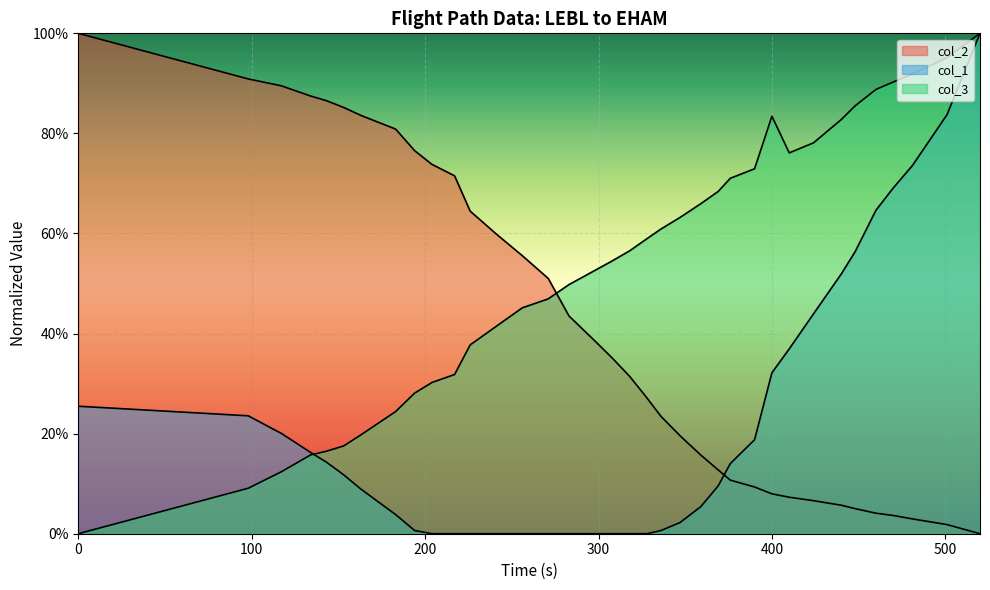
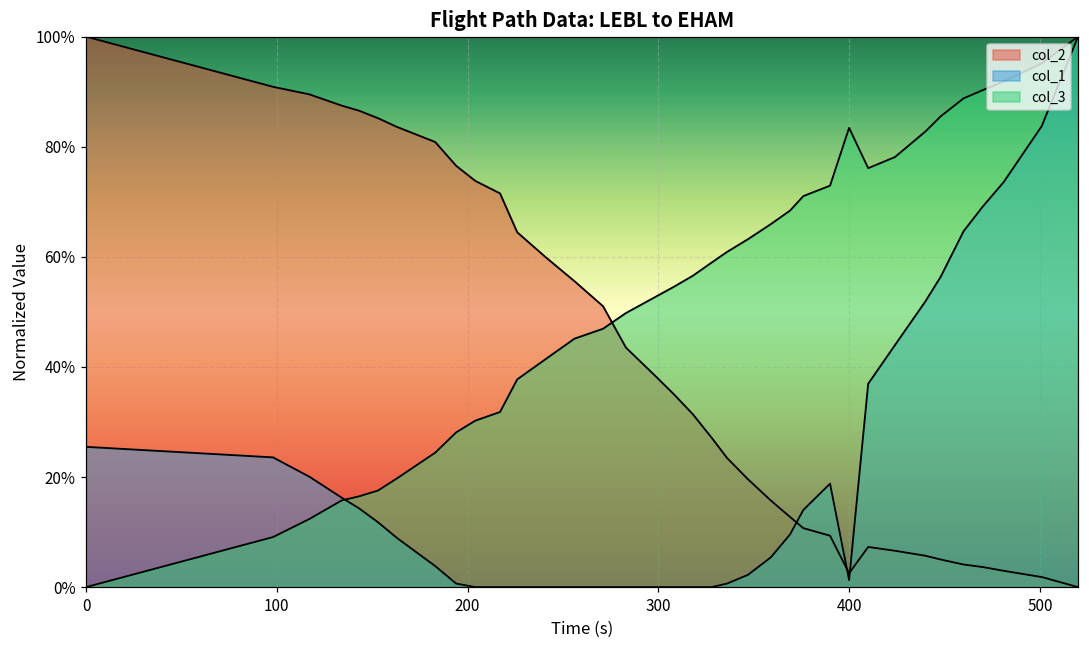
  {
    "col_2": {
      "0": "100%",
-     "400": "8%"
+     "400": "3%"
    },
    "col_1": {
      "0": "25%",
-     "400": "32%"
+     "400": "1%"
    },
    "col_3": {
      "0": "0%",
      "400": "83%"
    }
  }
